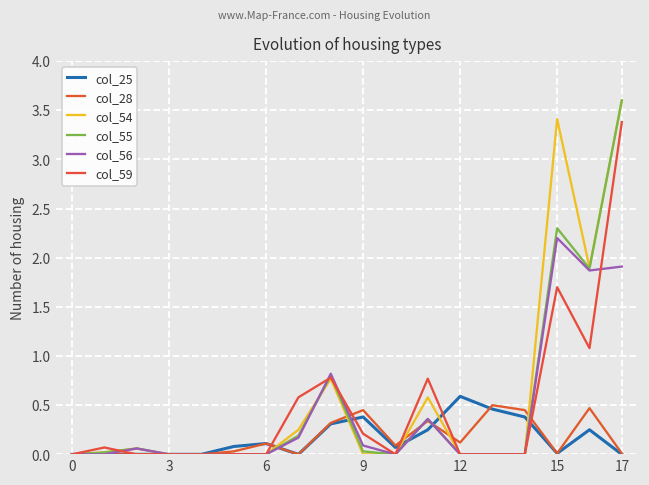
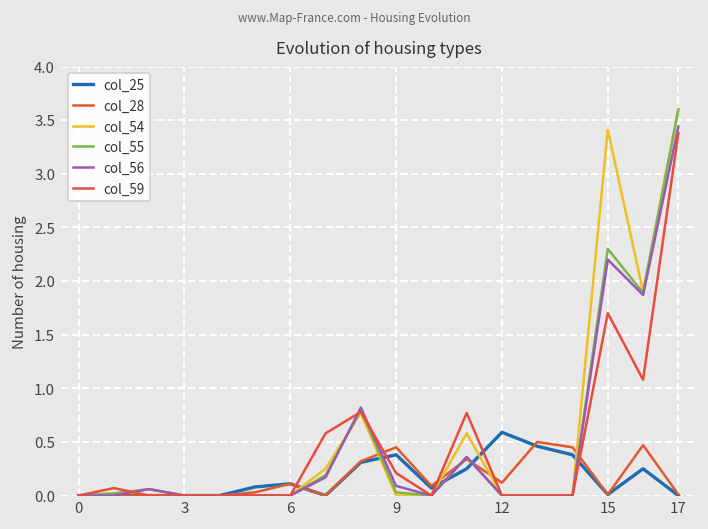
  {
    "col_25": {
      "9": 0.4,
      "12": 0.6
    },
    "col_54": {
      "9": 0.0,
      "15": 3.4
    },
    "col_55": {
      "9": 0.0,
      "15": 2.3
    },
    "col_56": {
      "9": 0.1,
      "15": 2.2,
-     "17": 1.9
+     "17": 3.4
    }
  }
